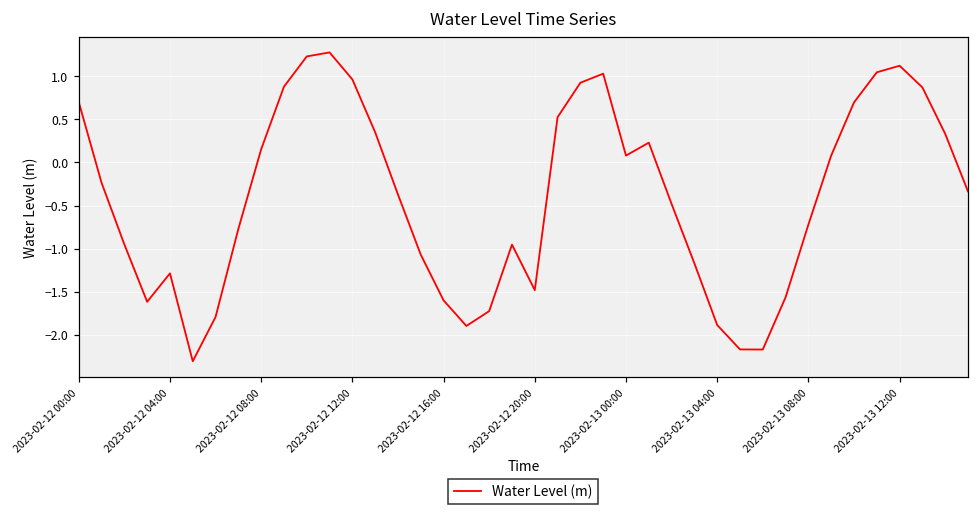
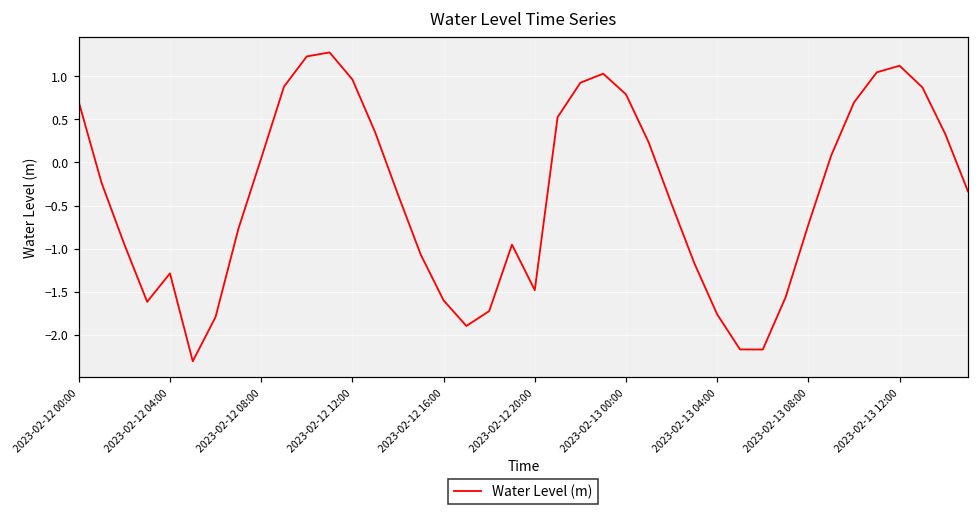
  {
    "2023-02-12 00:00": 0.7,
    "2023-02-12 04:00": -1.3,
-   "2023-02-12 08:00": 0.2,
+   "2023-02-12 08:00": 0.0,
    "2023-02-12 12:00": 1.0,
    "2023-02-12 16:00": -1.6,
    "2023-02-12 20:00": -1.5,
-   "2023-02-13 00:00": 0.1,
-   "2023-02-13 04:00": -1.9,
+   "2023-02-13 00:00": 0.8,
+   "2023-02-13 04:00": -1.8,
    "2023-02-13 08:00": -0.7,
    "2023-02-13 12:00": 1.1
  }
